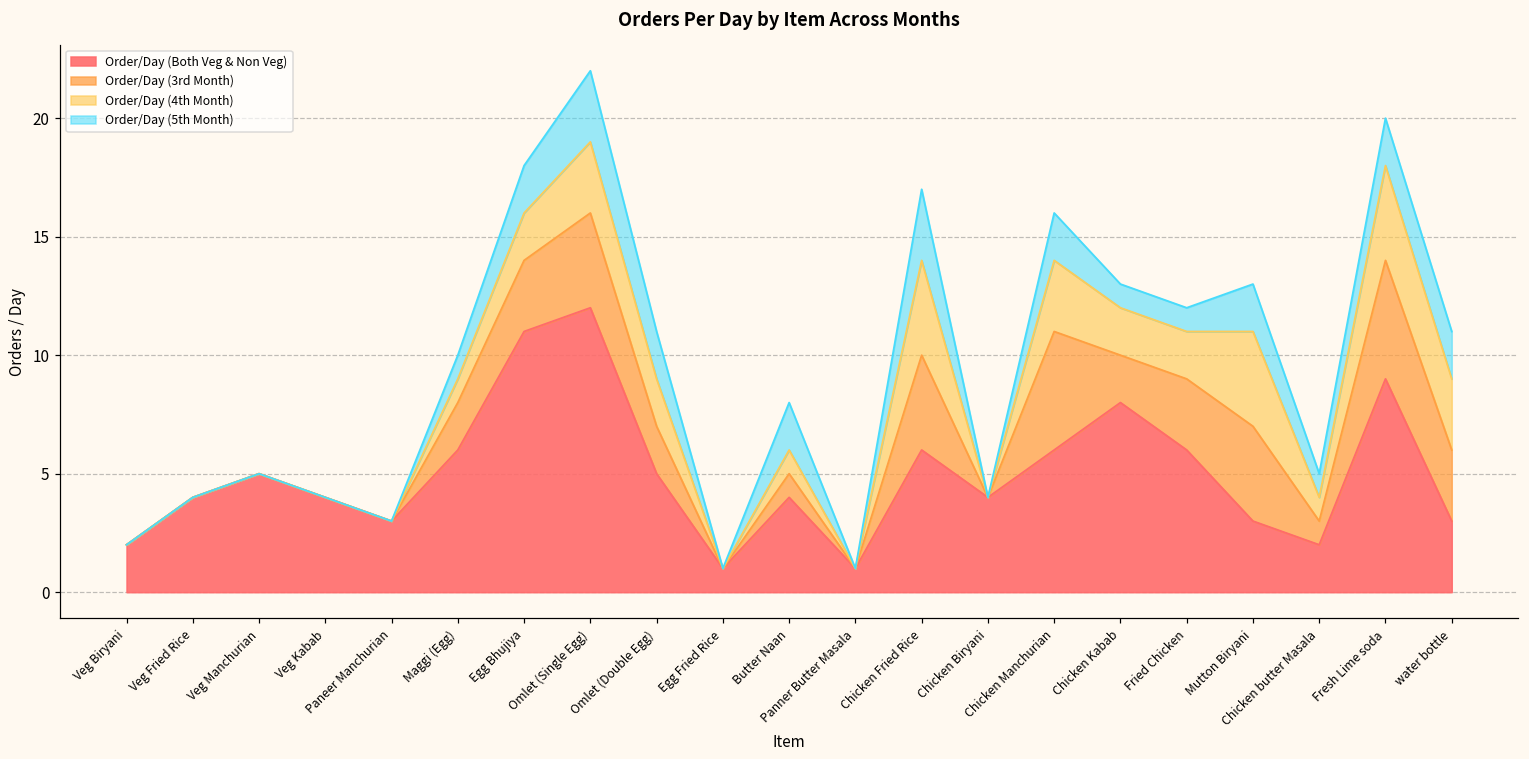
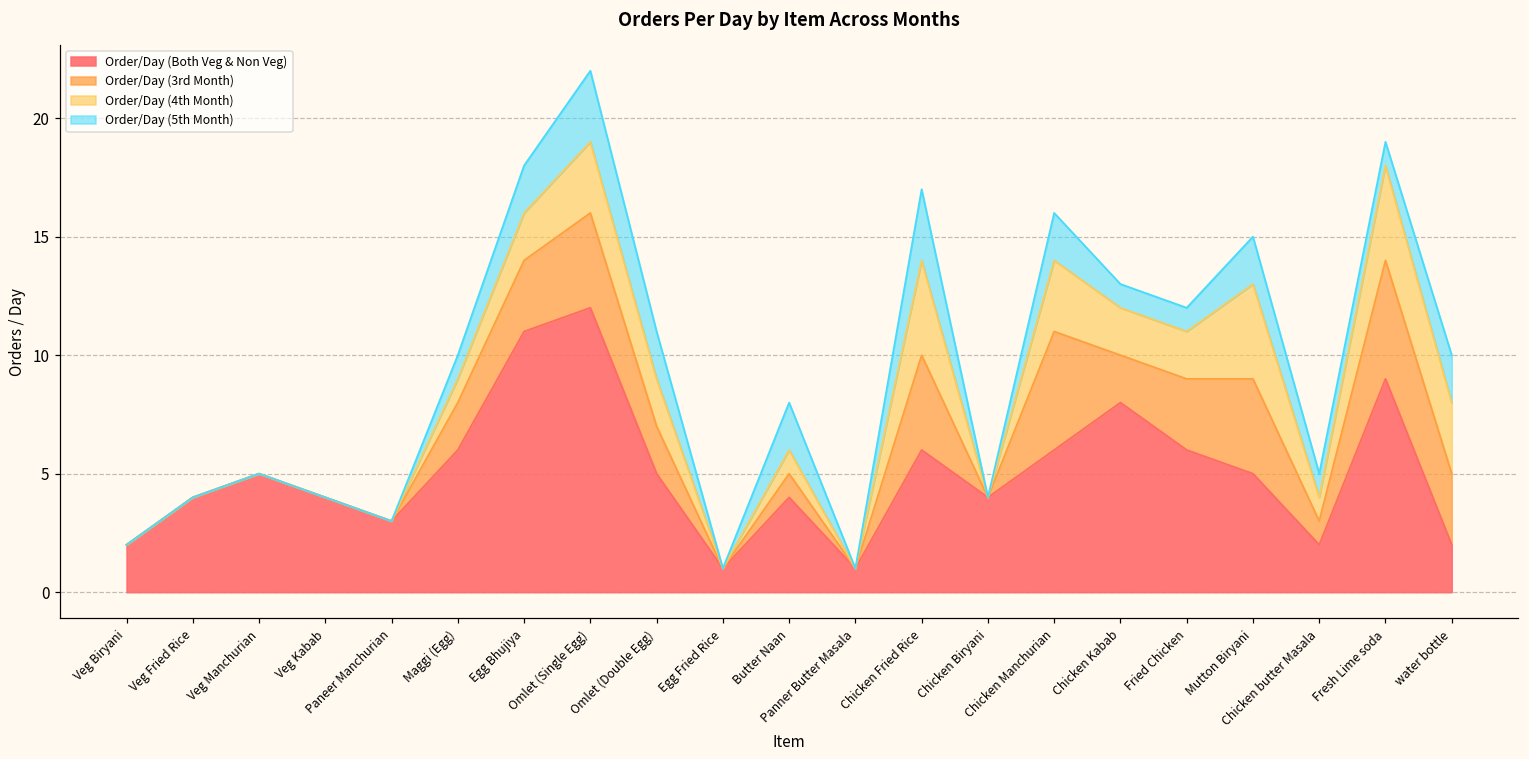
  {
    "Order/Day (Both Veg & Non Veg)": {
      "Maggi (Egg)": 6,
      "Egg Bhujiya": 11,
      "Omlet (Single Egg)": 12,
      "Omlet (Double Egg)": 5,
      "Butter Naan": 4,
      "Chicken Fried Rice": 6,
      "Chicken Manchurian": 6,
      "Chicken Kabab": 8,
      "Fried Chicken": 6,
-     "Mutton Biryani": 3,
+     "Mutton Biryani": 5,
      "Chicken butter Masala": 2,
      "Fresh Lime soda": 9,
-     "water bottle": 3
+     "water bottle": 2
    },
    "Order/Day (5th Month)": {
      "Maggi (Egg)": 1,
      "Egg Bhujiya": 2,
      "Omlet (Single Egg)": 3,
      "Omlet (Double Egg)": 2,
      "Butter Naan": 2,
      "Chicken Fried Rice": 3,
      "Chicken Manchurian": 2,
      "Chicken Kabab": 1,
      "Fried Chicken": 1,
      "Mutton Biryani": 2,
      "Chicken butter Masala": 1,
-     "Fresh Lime soda": 2,
+     "Fresh Lime soda": 1,
      "water bottle": 2
    }
  }
